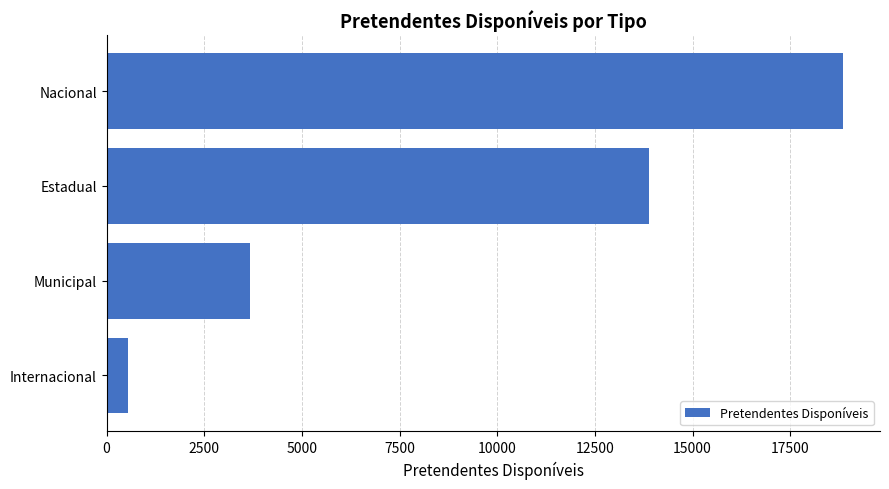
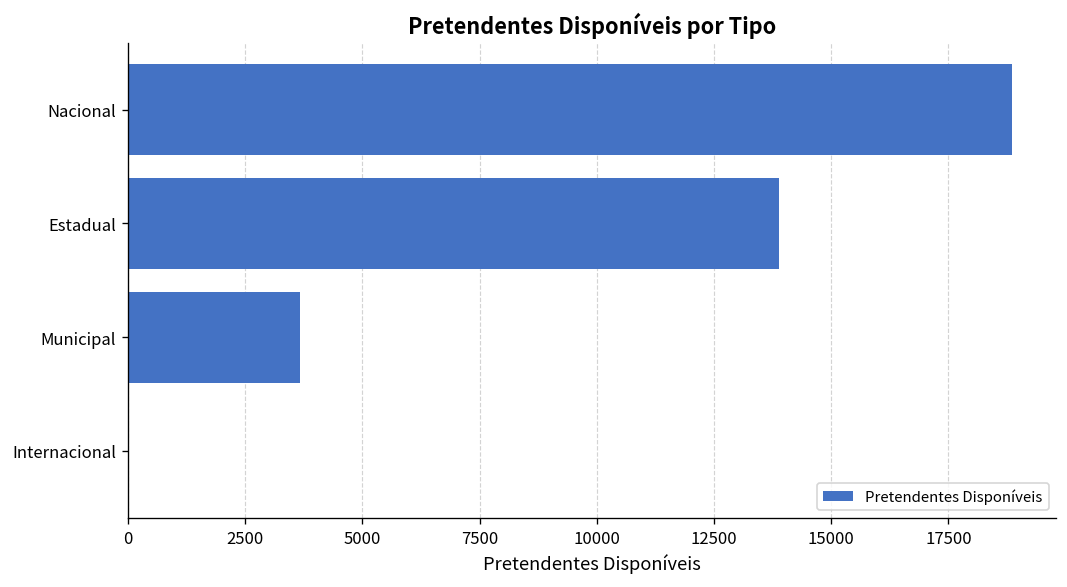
  {
    "Nacional": 18900,
    "Estadual": 13900,
    "Municipal": 3700,
-   "Internacional": 500
+   "Internacional": 0
  }
